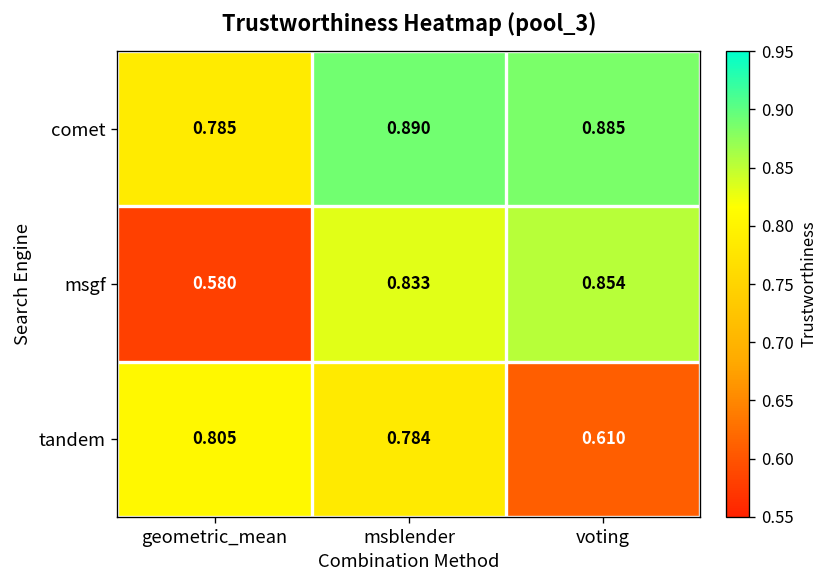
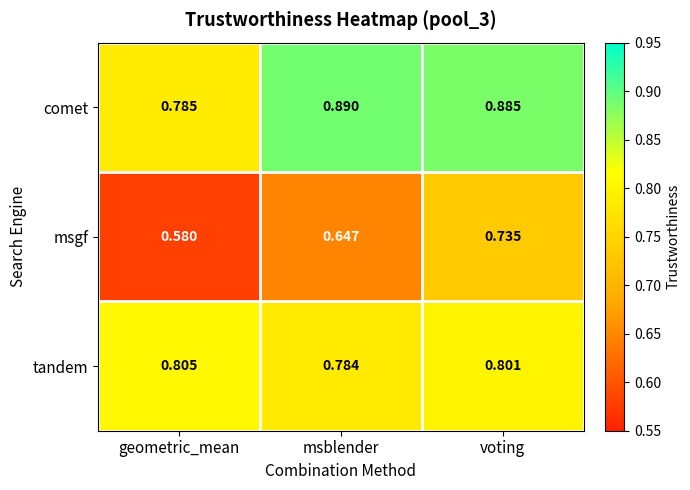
  {
    "comet": {
      "geometric_mean": 0.785,
      "msblender": 0.890,
      "voting": 0.885
    },
    "msgf": {
      "geometric_mean": 0.580,
-     "msblender": 0.833,
-     "voting": 0.854
+     "msblender": 0.647,
+     "voting": 0.735
    },
    "tandem": {
      "geometric_mean": 0.805,
      "msblender": 0.784,
-     "voting": 0.610
+     "voting": 0.801
    }
  }
